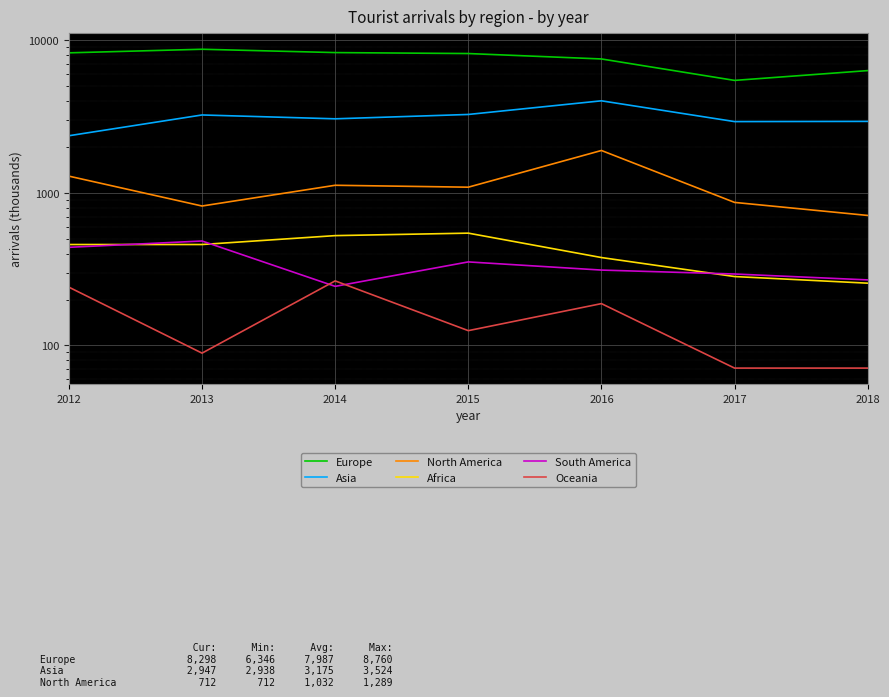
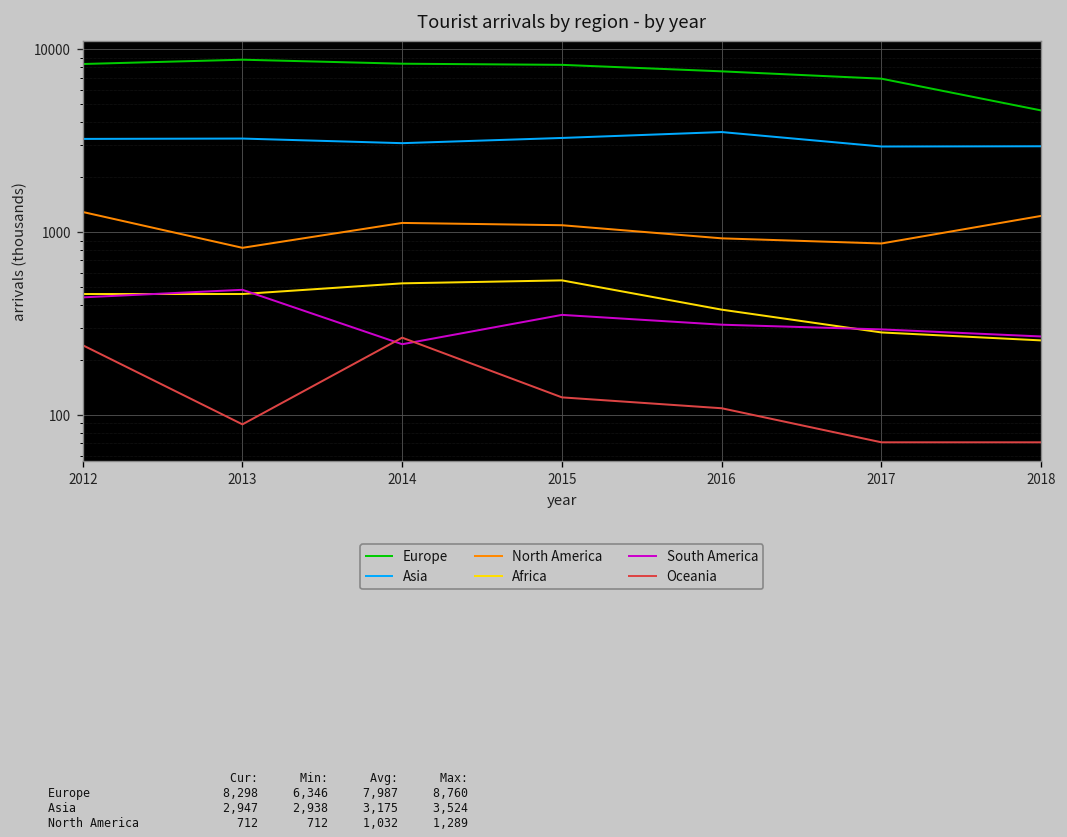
  {
    "Europe": {
      "2012": 8000,
      "2013": 9000,
      "2014": 8000,
      "2015": 8000,
      "2016": 8000,
-     "2017": 5500,
-     "2018": 6300
+     "2017": 7000,
+     "2018": 4600
    },
    "Asia": {
-     "2012": 2400,
+     "2012": 3200,
      "2013": 3200,
      "2014": 3100,
      "2015": 3300,
-     "2016": 4000,
+     "2016": 3500,
      "2017": 2900,
      "2018": 2900
    },
    "North America": {
      "2012": 1300,
      "2013": 800,
      "2014": 1100,
      "2015": 1100,
-     "2016": 1900,
+     "2016": 900,
      "2017": 900,
-     "2018": 700
+     "2018": 1200
    },
    "Africa": {
      "2012": 460,
      "2013": 460,
      "2014": 530,
      "2015": 550,
      "2016": 380,
      "2018": 260
    },
    "South America": {
      "2012": 440,
      "2013": 480,
      "2014": 240,
      "2015": 350,
      "2016": 310,
      "2018": 270
    },
    "Oceania": {
      "2012": 240,
      "2013": 90,
      "2014": 270,
      "2015": 130,
-     "2016": 190,
+     "2016": 110,
      "2017": 70,
      "2018": 70
    }
  }
